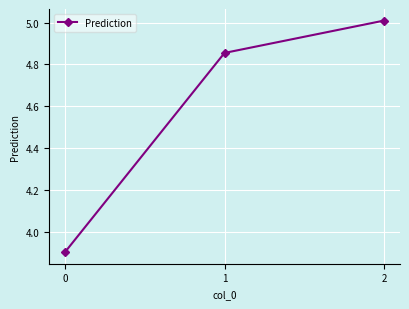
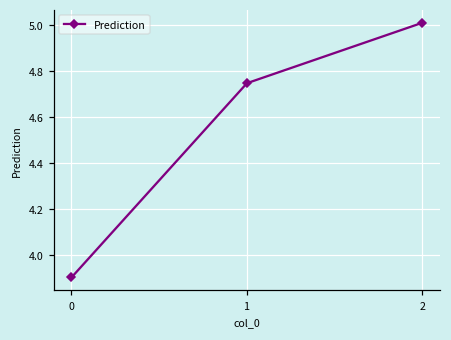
  {
    "0": 3.90,
-   "1": 4.86,
+   "1": 4.75,
    "2": 5.01
  }
